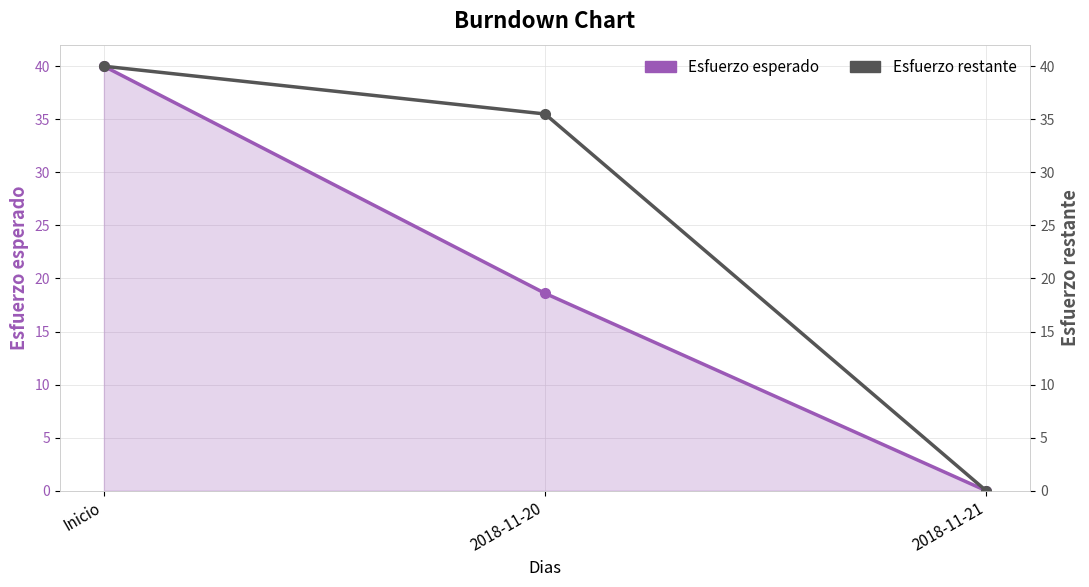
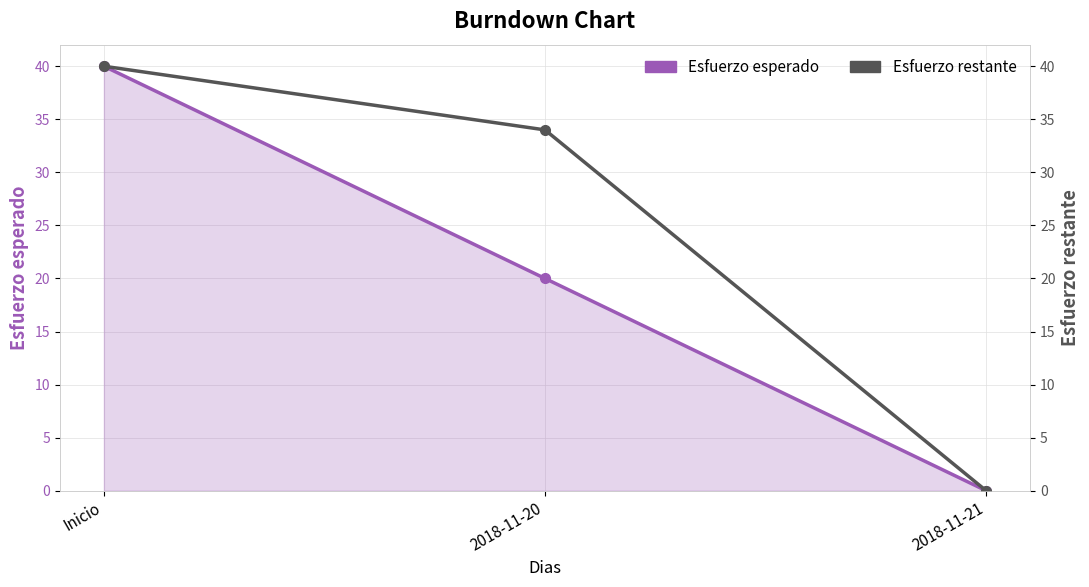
  {
    "Esfuerzo esperado": {
      "Inicio": 40.0,
-     "2018-11-20": 18.6,
+     "2018-11-20": 20.0,
      "2018-11-21": 0.0
    },
    "Esfuerzo restante": {
      "Inicio": 40.0,
-     "2018-11-20": 35.5,
+     "2018-11-20": 34.0,
      "2018-11-21": 0.0
    }
  }
